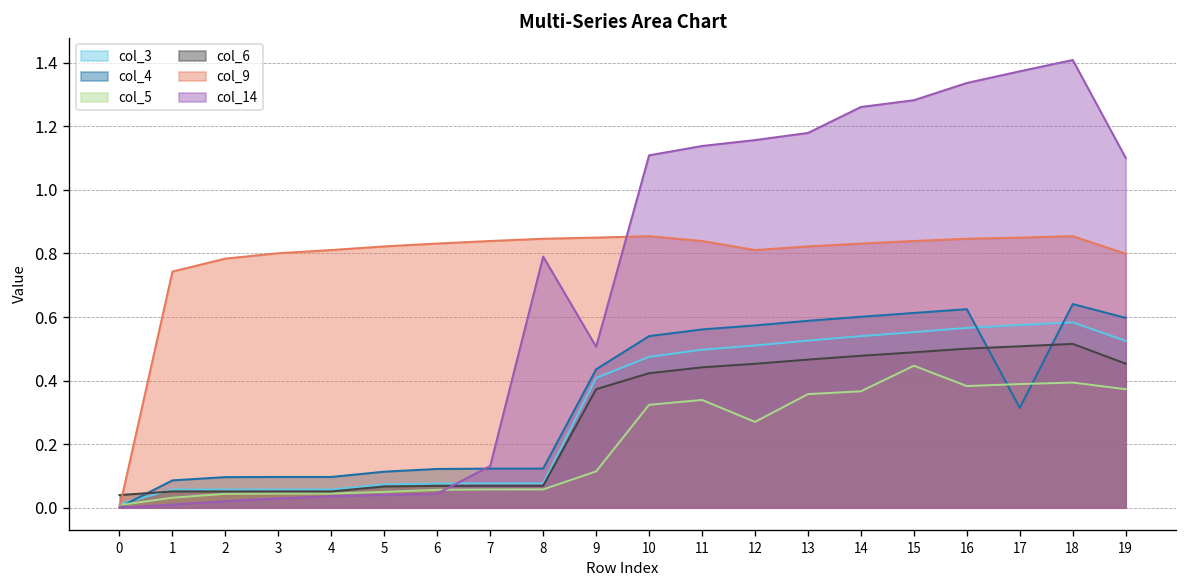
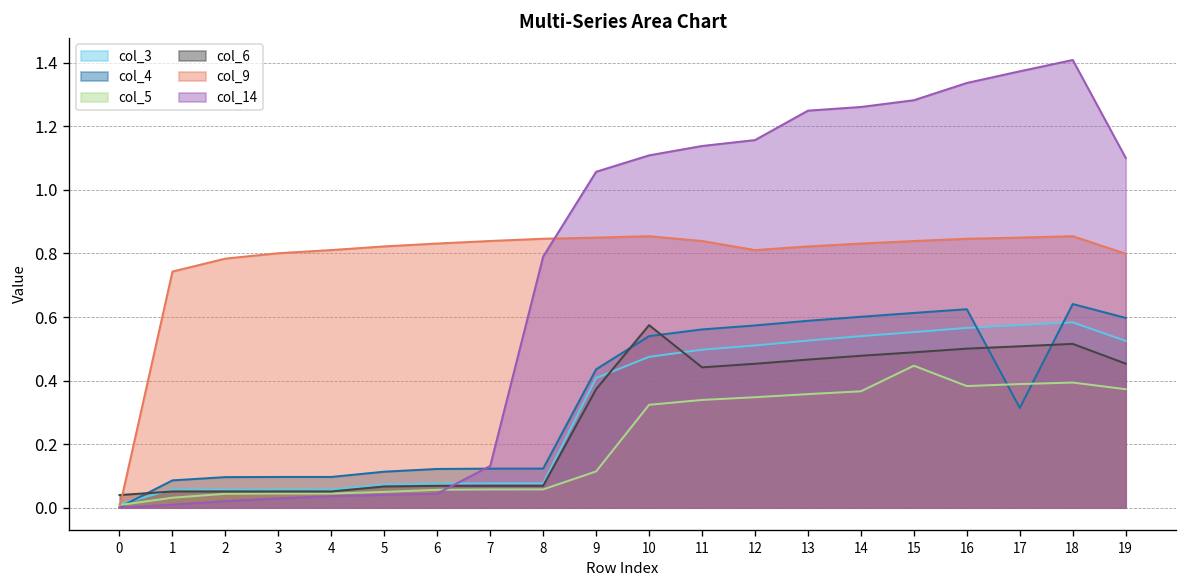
  {
    "col_3": {
      "9": 0.41,
      "10": 0.47,
      "11": 0.50,
      "12": 0.51,
      "13": 0.53,
      "14": 0.54,
      "15": 0.55,
      "16": 0.57,
      "17": 0.57,
      "18": 0.58,
      "19": 0.52
    },
    "col_4": {
      "1": 0.09,
      "2": 0.10,
      "3": 0.10,
      "4": 0.10,
      "5": 0.11,
      "6": 0.12,
      "8": 0.12,
      "9": 0.44,
      "10": 0.54,
      "11": 0.56,
      "12": 0.57,
      "13": 0.59,
      "14": 0.60,
      "15": 0.61,
      "16": 0.62,
      "17": 0.31,
      "18": 0.64,
      "19": 0.60
    },
    "col_5": {
      "1": 0.03,
      "6": 0.06,
      "7": 0.06,
      "8": 0.06,
      "9": 0.11,
      "10": 0.32,
      "11": 0.34,
-     "12": 0.27,
+     "12": 0.35,
      "13": 0.36,
      "14": 0.37,
      "15": 0.45,
      "16": 0.38,
      "17": 0.39,
      "18": 0.39,
      "19": 0.37
    },
    "col_6": {
      "0": 0.04,
      "9": 0.37,
-     "10": 0.42,
+     "10": 0.57,
      "11": 0.44,
      "12": 0.45,
      "13": 0.47,
      "14": 0.48,
      "15": 0.49,
      "16": 0.50,
      "17": 0.51,
      "18": 0.52,
      "19": 0.45
    },
    "col_9": {
      "1": 0.74,
      "2": 0.78,
      "3": 0.80,
      "4": 0.81,
      "5": 0.82,
      "6": 0.83,
      "7": 0.84,
      "8": 0.85,
      "9": 0.85,
      "10": 0.85,
      "11": 0.84,
      "12": 0.81,
      "13": 0.82,
      "14": 0.83,
      "15": 0.84,
      "16": 0.85,
      "17": 0.85,
      "18": 0.85,
      "19": 0.80
    },
    "col_14": {
      "1": 0.01,
      "2": 0.02,
      "3": 0.03,
      "6": 0.04,
      "8": 0.79,
-     "9": 0.51,
+     "9": 1.06,
      "10": 1.11,
      "11": 1.14,
      "12": 1.16,
-     "13": 1.18,
+     "13": 1.25,
      "14": 1.26,
      "15": 1.28,
      "16": 1.34,
      "17": 1.37,
      "18": 1.41,
      "19": 1.10
    }
  }
